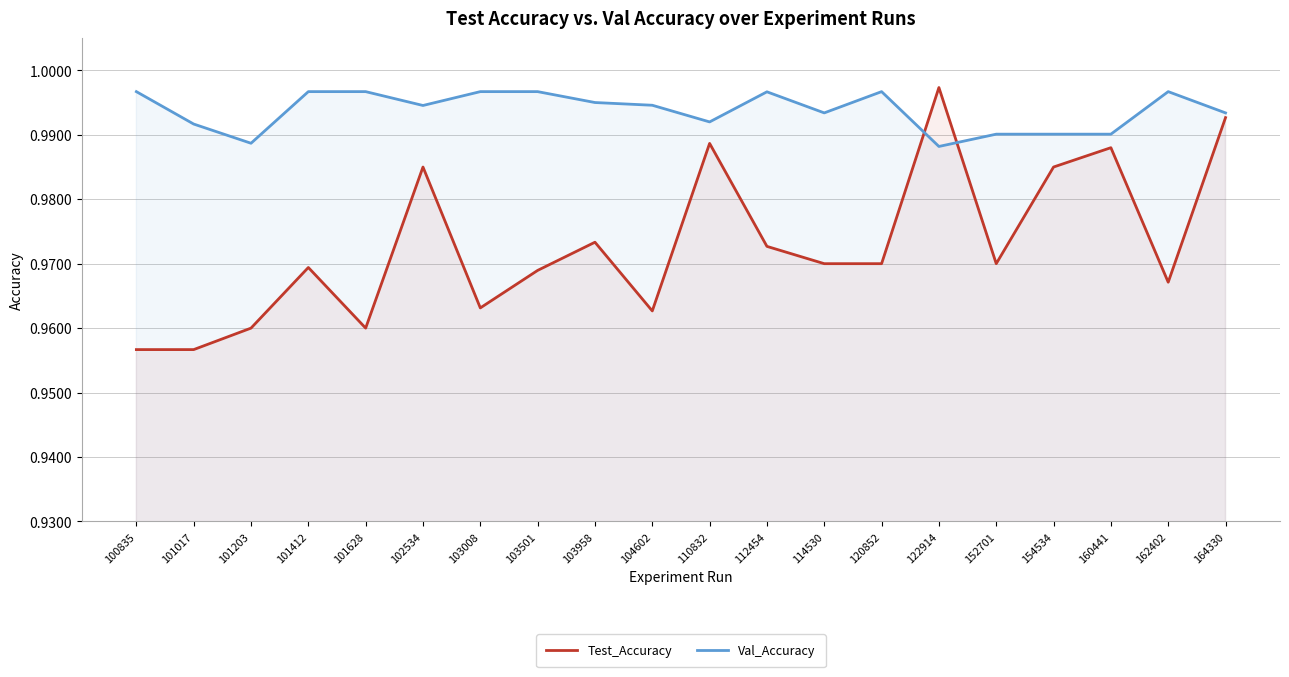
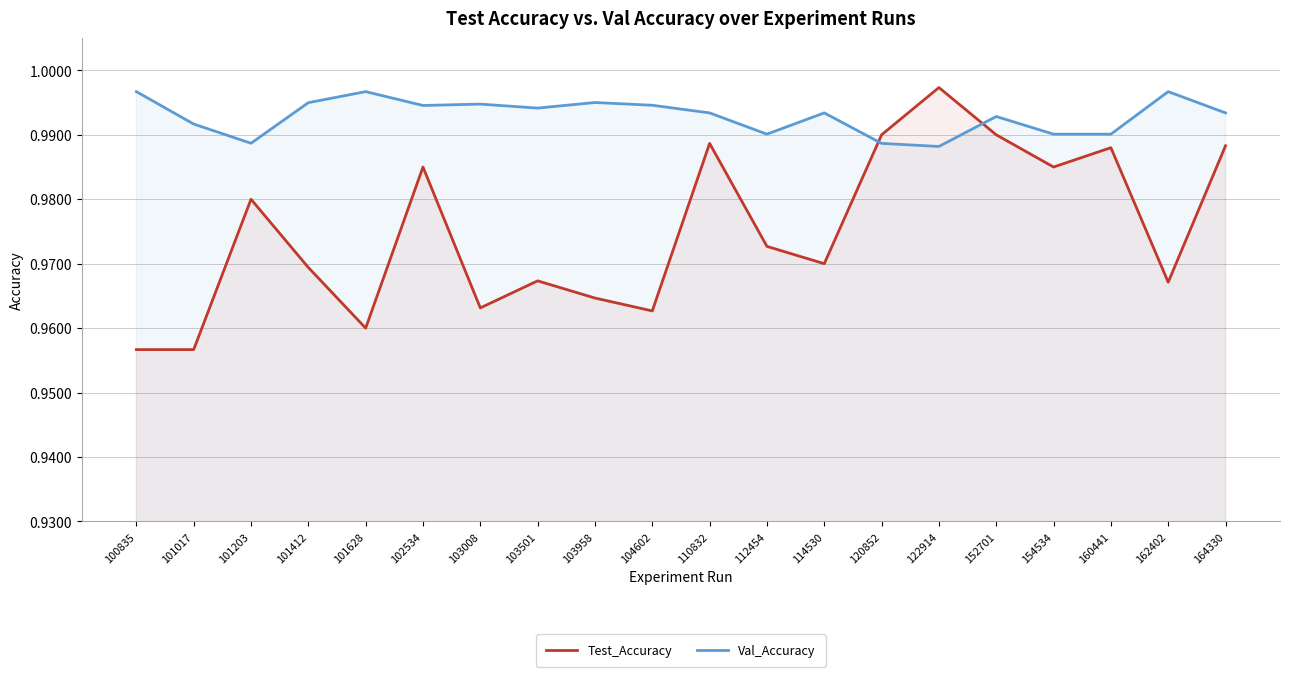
  {
    "Test_Accuracy": {
      "100835": 0.957,
      "101017": 0.957,
-     "101203": 0.96,
+     "101203": 0.98,
      "101412": 0.969,
      "101628": 0.960,
      "102534": 0.985,
      "103008": 0.963,
-     "103501": 0.969,
-     "103958": 0.973,
+     "103501": 0.967,
+     "103958": 0.965,
      "104602": 0.963,
      "110832": 0.989,
      "112454": 0.973,
      "114530": 0.970,
-     "120852": 0.97,
+     "120852": 0.99,
      "122914": 0.997,
-     "152701": 0.97,
+     "152701": 0.99,
      "154534": 0.985,
      "160441": 0.988,
      "162402": 0.967,
-     "164330": 0.993
+     "164330": 0.988
    },
    "Val_Accuracy": {
      "100835": 0.997,
      "101017": 0.992,
      "101203": 0.989,
-     "101412": 0.997,
+     "101412": 0.995,
      "101628": 0.997,
      "102534": 0.995,
-     "103008": 0.997,
-     "103501": 0.997,
+     "103008": 0.995,
+     "103501": 0.994,
      "103958": 0.995,
      "104602": 0.995,
-     "110832": 0.992,
-     "112454": 0.997,
+     "110832": 0.993,
+     "112454": 0.990,
      "114530": 0.993,
-     "120852": 0.997,
+     "120852": 0.989,
      "122914": 0.988,
-     "152701": 0.990,
+     "152701": 0.993,
      "154534": 0.990,
      "160441": 0.990,
      "162402": 0.997,
      "164330": 0.993
    }
  }
